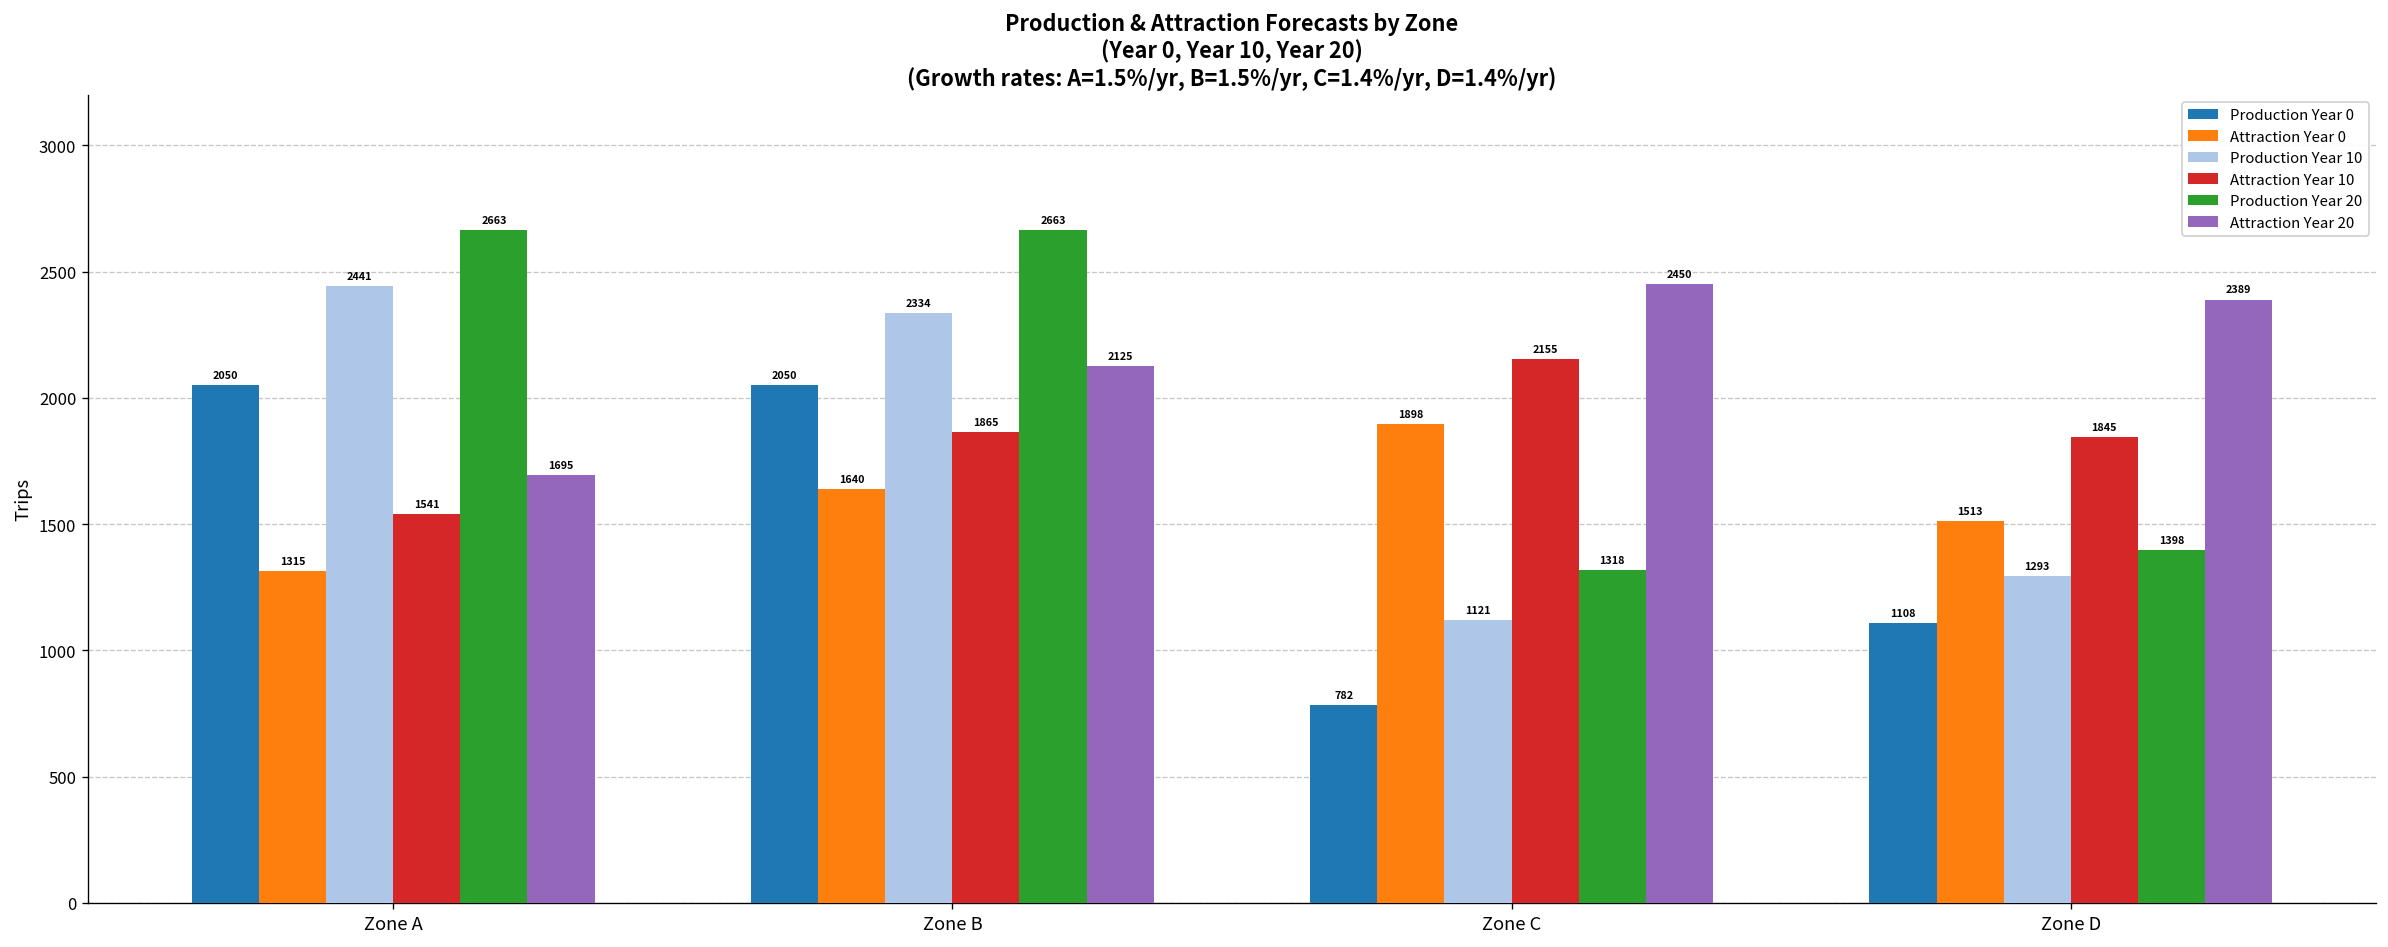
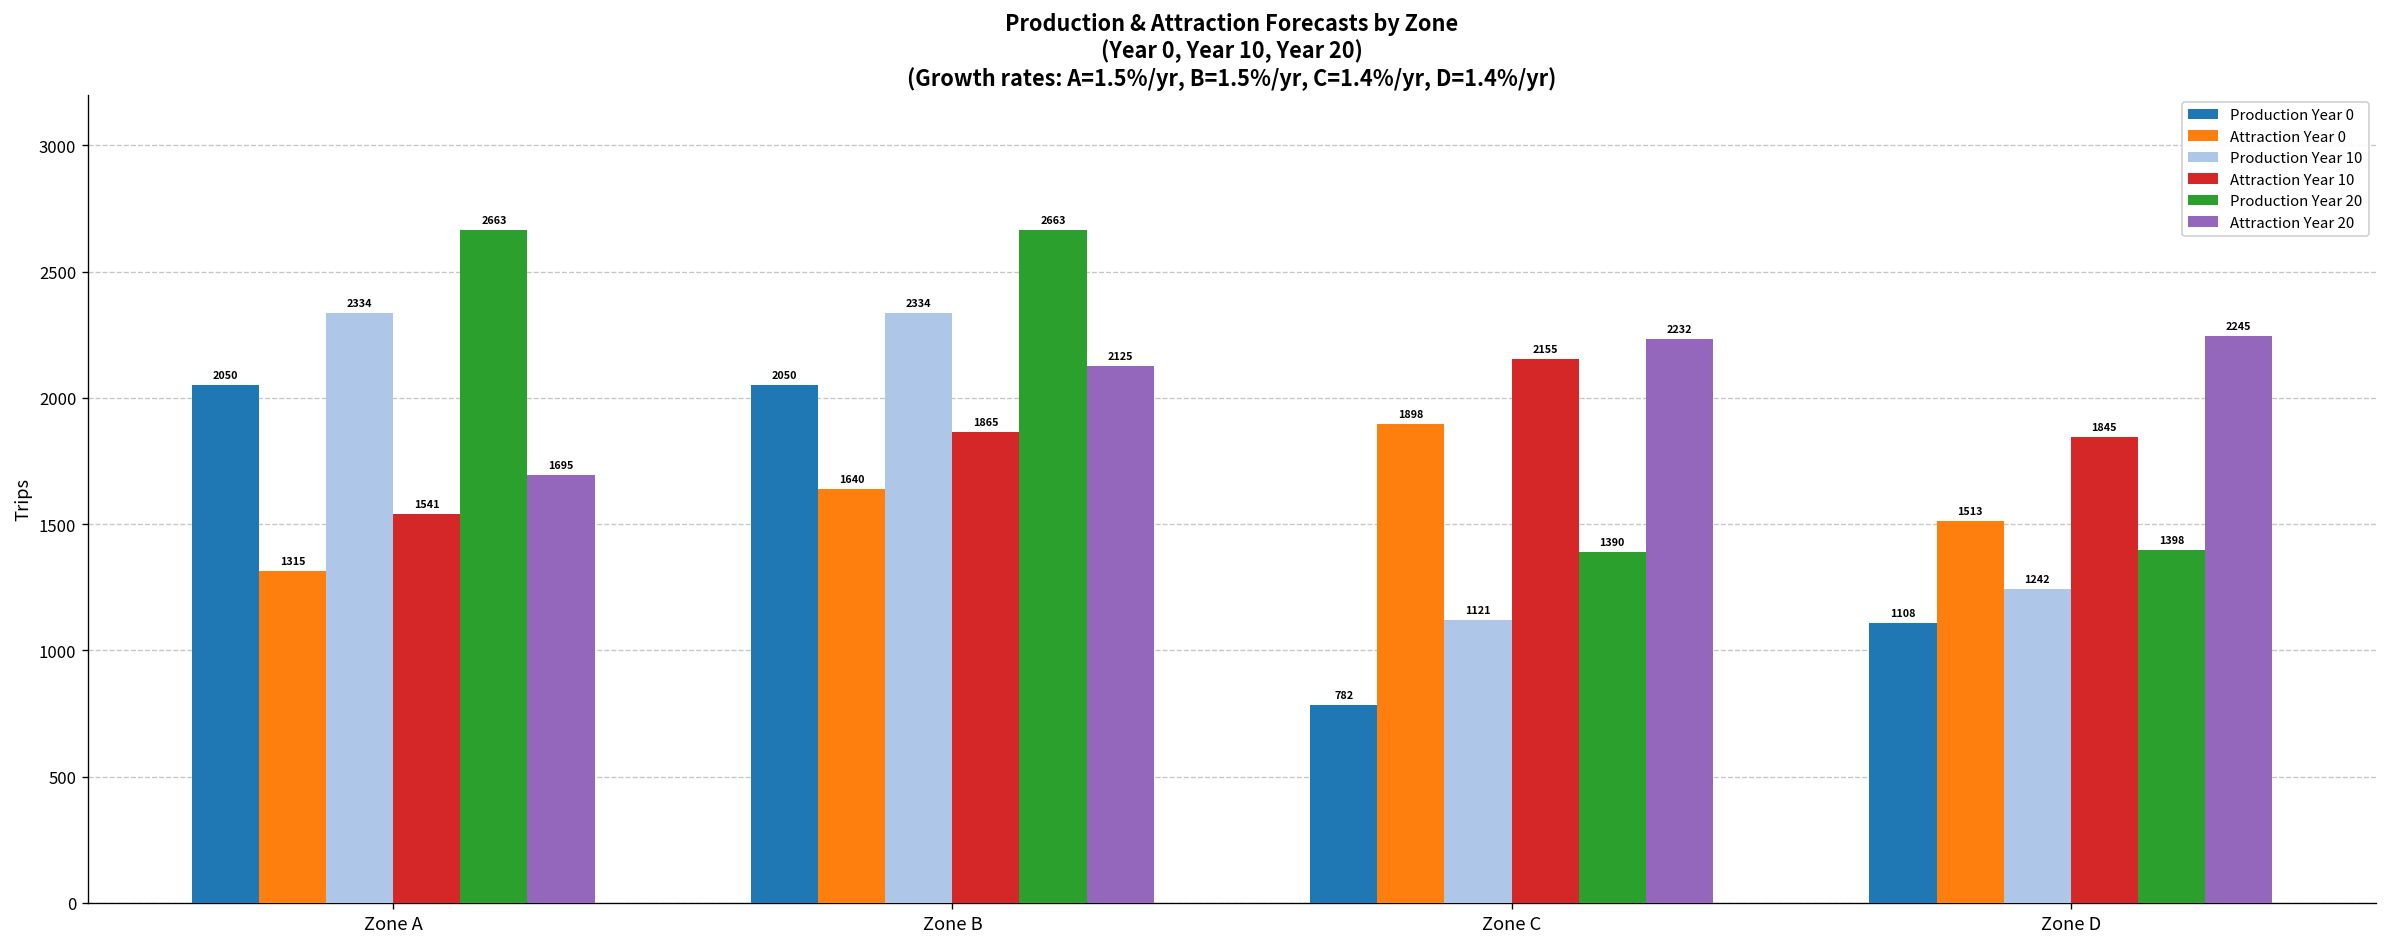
  {
    "Production Year 0": {
      "Zone A": 2050,
      "Zone B": 2050,
      "Zone C": 782,
      "Zone D": 1108
    },
    "Attraction Year 0": {
      "Zone A": 1315,
      "Zone B": 1640,
      "Zone C": 1898,
      "Zone D": 1513
    },
    "Production Year 10": {
-     "Zone A": 2441,
+     "Zone A": 2334,
      "Zone B": 2334,
      "Zone C": 1121,
-     "Zone D": 1293
+     "Zone D": 1242
    },
    "Attraction Year 10": {
      "Zone A": 1541,
      "Zone B": 1865,
      "Zone C": 2155,
      "Zone D": 1845
    },
    "Production Year 20": {
      "Zone A": 2663,
      "Zone B": 2663,
-     "Zone C": 1318,
+     "Zone C": 1390,
      "Zone D": 1398
    },
    "Attraction Year 20": {
      "Zone A": 1695,
      "Zone B": 2125,
-     "Zone C": 2450,
-     "Zone D": 2389
+     "Zone C": 2232,
+     "Zone D": 2245
    }
  }
